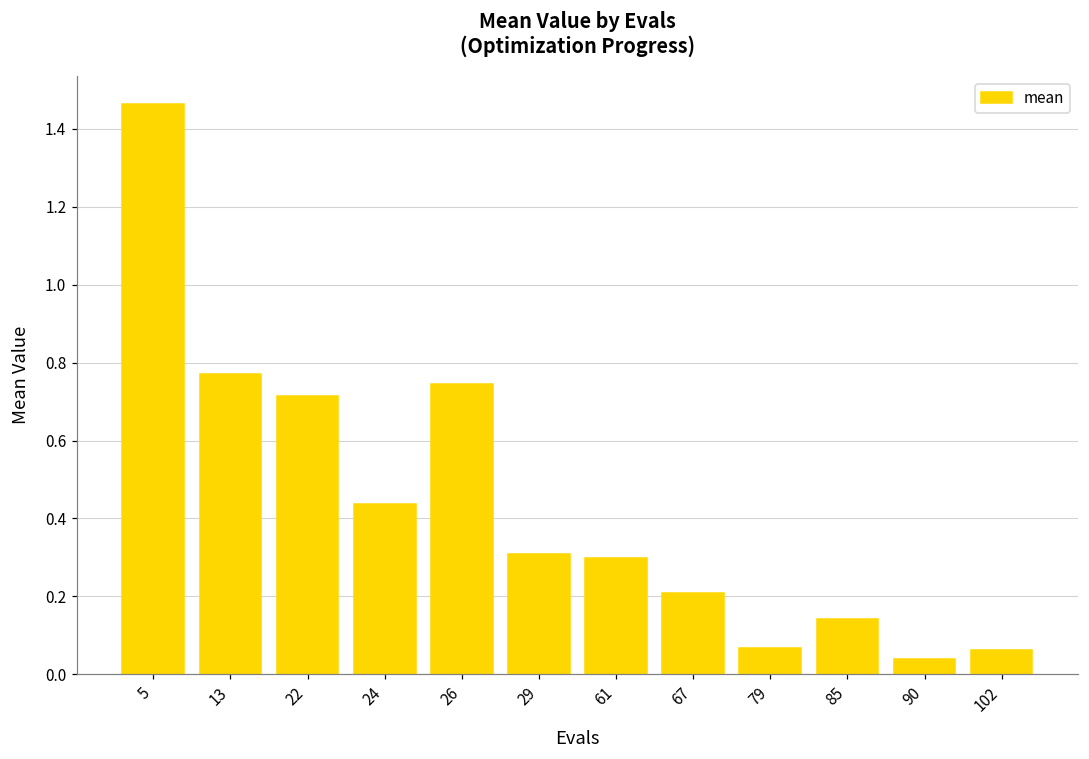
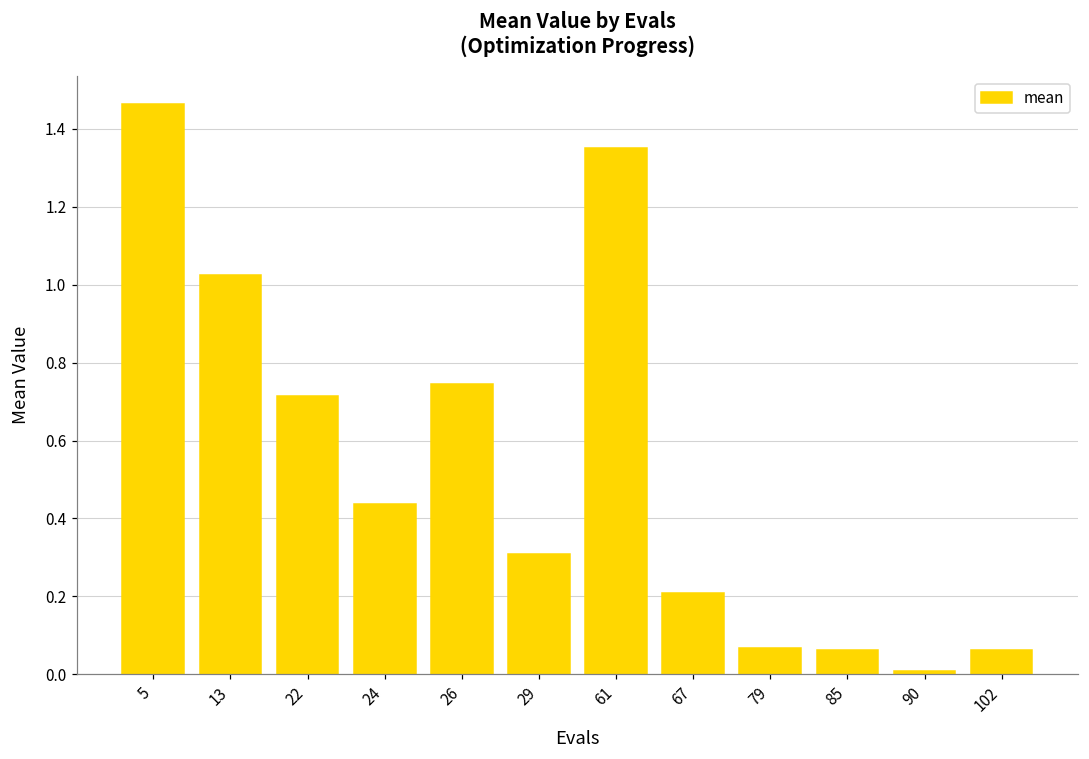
  {
    "5": 1.46,
-   "13": 0.77,
+   "13": 1.03,
    "22": 0.71,
    "24": 0.44,
    "26": 0.75,
    "29": 0.31,
-   "61": 0.30,
+   "61": 1.35,
    "67": 0.21,
    "79": 0.07,
-   "85": 0.14,
-   "90": 0.04,
+   "85": 0.06,
+   "90": 0.01,
    "102": 0.06
  }
